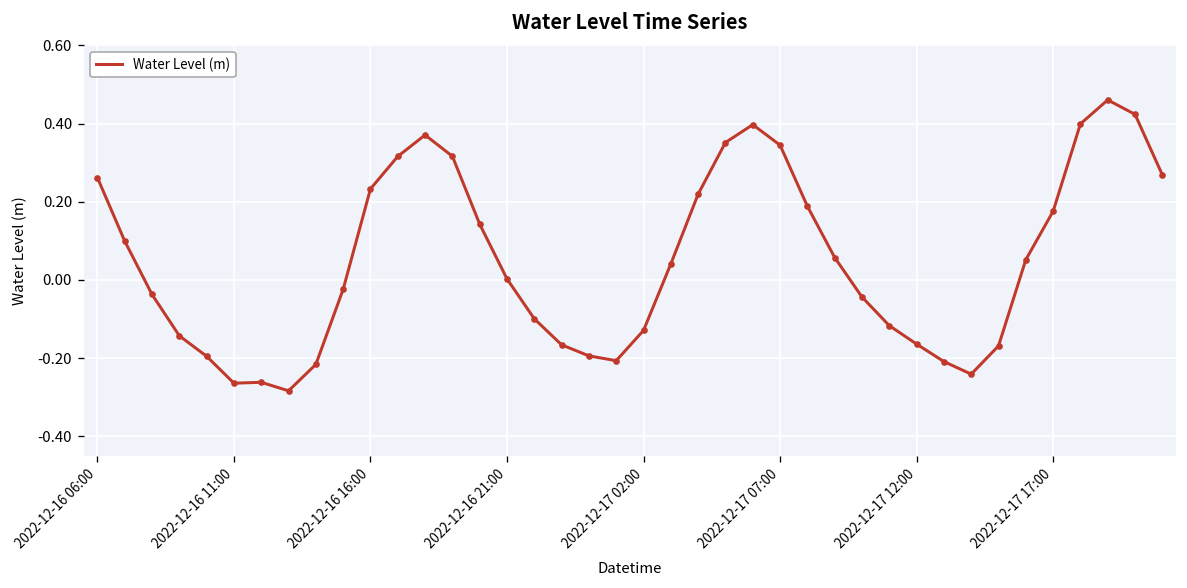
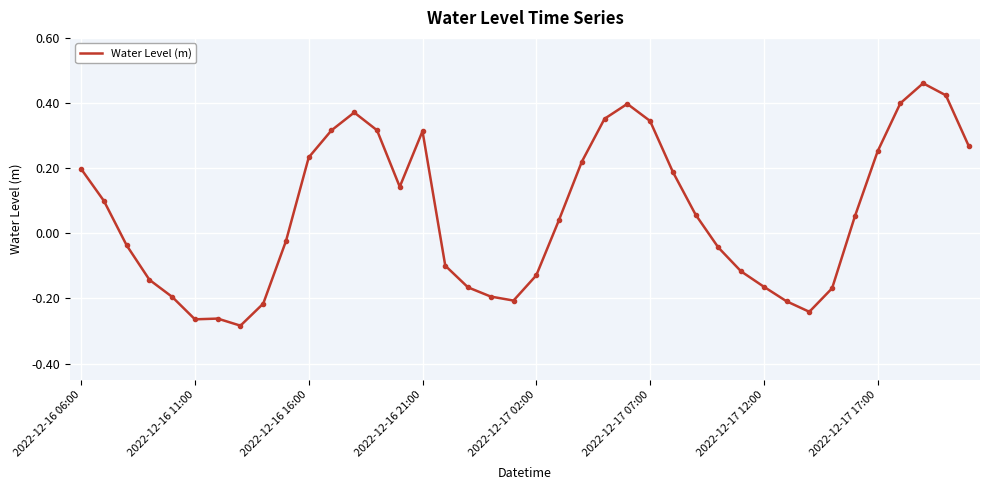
  {
-   "2022-12-16 06:00": 0.26,
+   "2022-12-16 06:00": 0.20,
    "2022-12-16 11:00": -0.26,
    "2022-12-16 16:00": 0.23,
-   "2022-12-16 21:00": 0.00,
+   "2022-12-16 21:00": 0.31,
    "2022-12-17 02:00": -0.13,
    "2022-12-17 07:00": 0.35,
    "2022-12-17 12:00": -0.16,
-   "2022-12-17 17:00": 0.18
+   "2022-12-17 17:00": 0.25
  }
